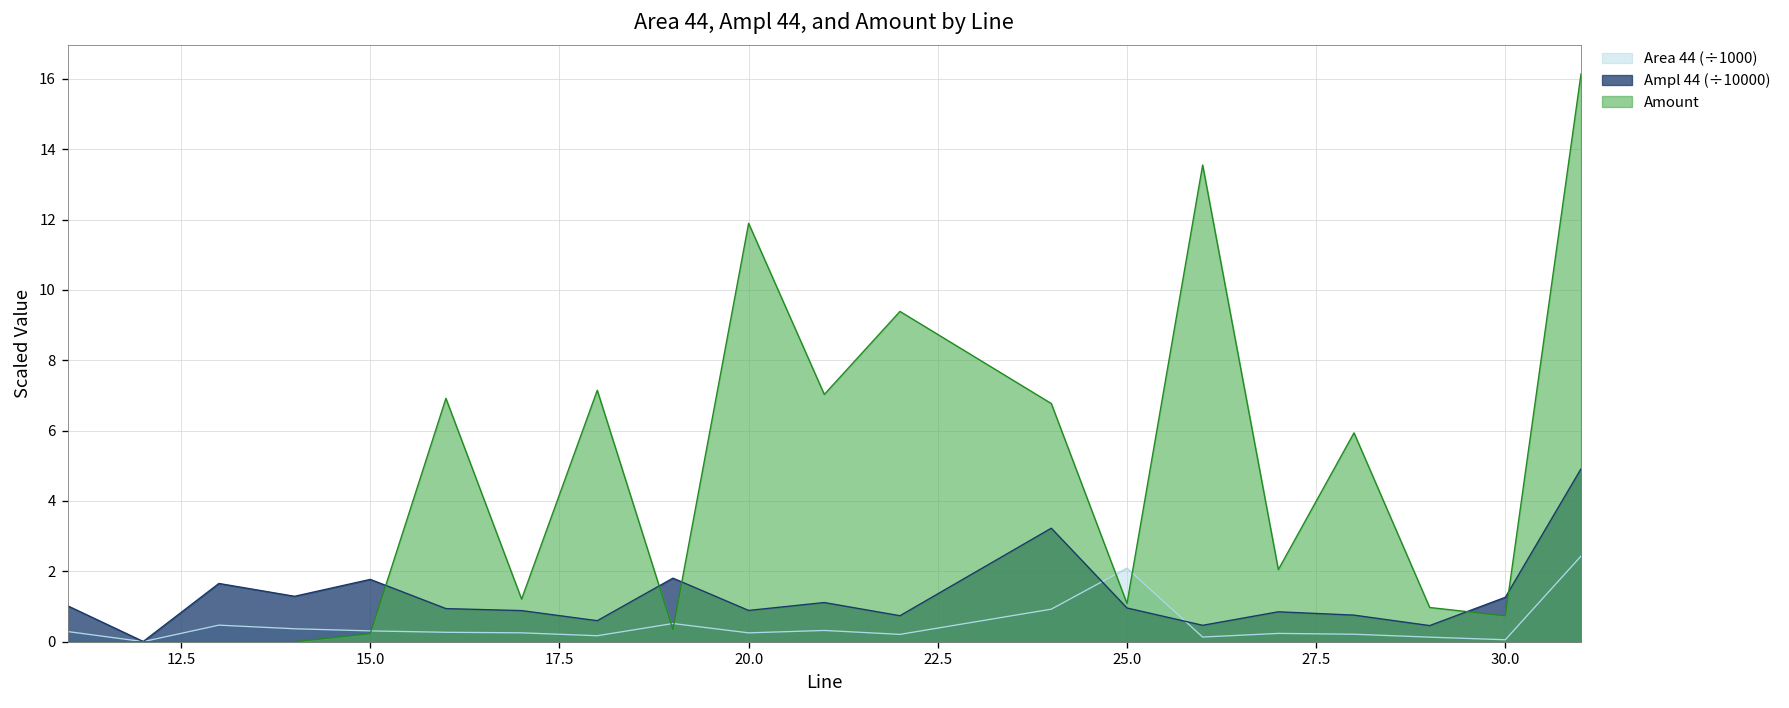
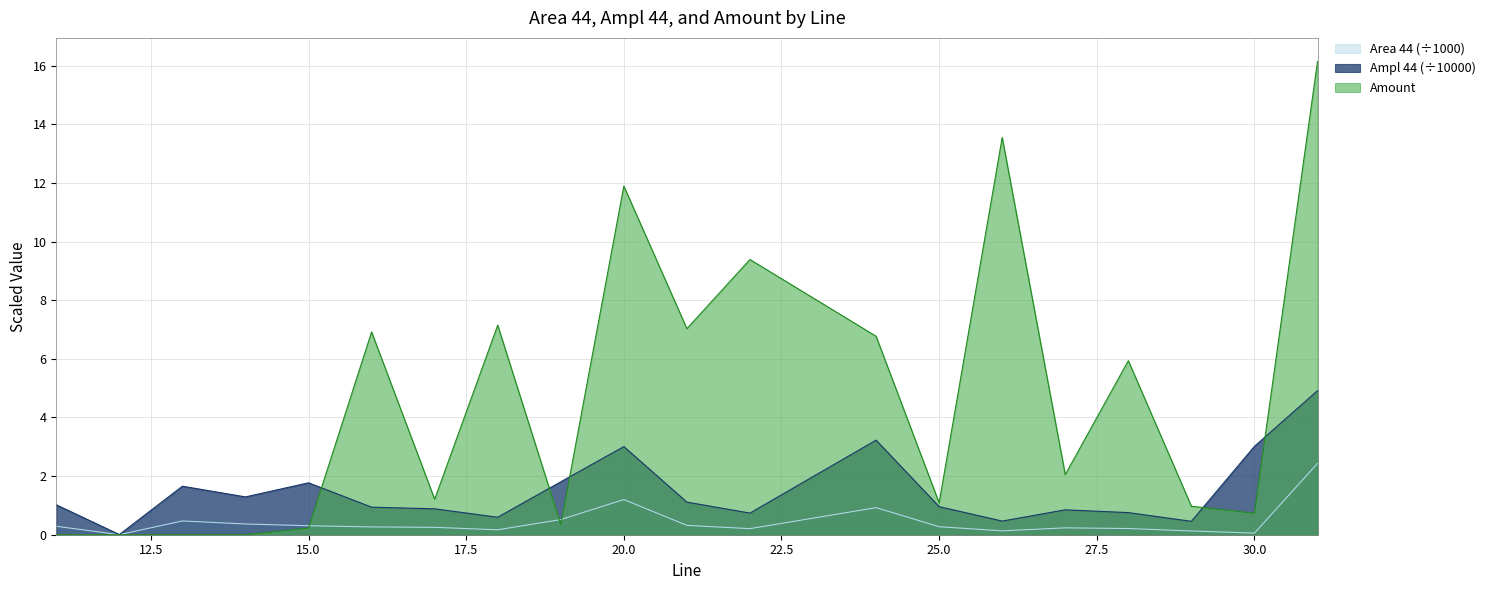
  {
    "Area 44 (÷1000)": {
-     "20.0": 0.3,
-     "25.0": 2.1,
+     "20.0": 1.2,
+     "25.0": 0.3,
      "30.0": 0.1
    },
    "Ampl 44 (÷10000)": {
      "15.0": 1.8,
-     "20.0": 0.9,
+     "20.0": 3.0,
      "25.0": 1.0,
-     "30.0": 1.3
+     "30.0": 3.0
    },
    "Amount": {
      "20.0": 11.9,
      "25.0": 1.1,
      "30.0": 0.7
    }
  }
